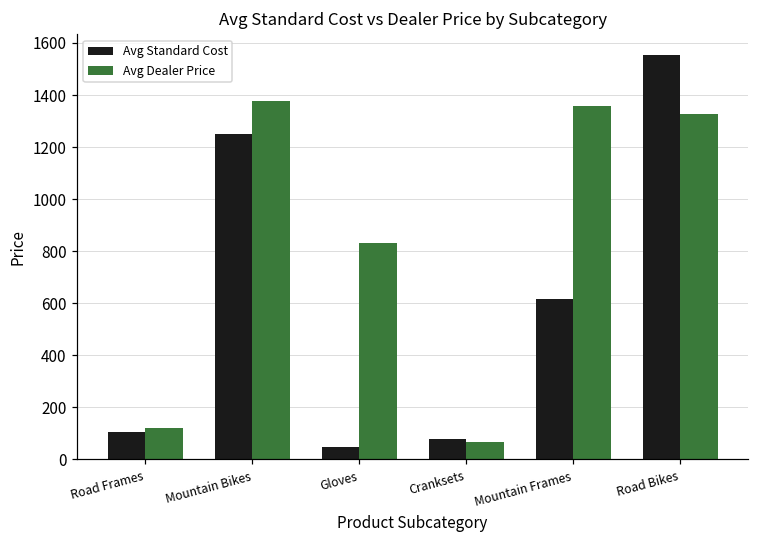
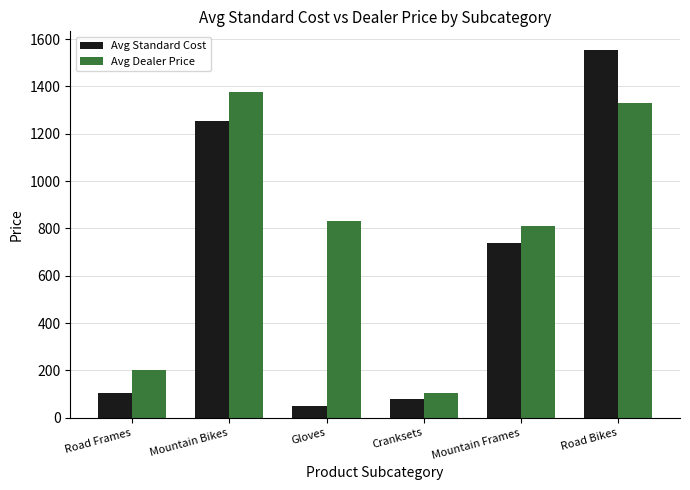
  {
    "Avg Standard Cost": {
      "Road Frames": 110,
      "Mountain Bikes": 1250,
      "Gloves": 50,
      "Cranksets": 80,
-     "Mountain Frames": 620,
+     "Mountain Frames": 740,
      "Road Bikes": 1550
    },
    "Avg Dealer Price": {
-     "Road Frames": 120,
+     "Road Frames": 200,
      "Mountain Bikes": 1380,
      "Gloves": 830,
-     "Cranksets": 70,
-     "Mountain Frames": 1360,
+     "Cranksets": 110,
+     "Mountain Frames": 810,
      "Road Bikes": 1330
    }
  }
